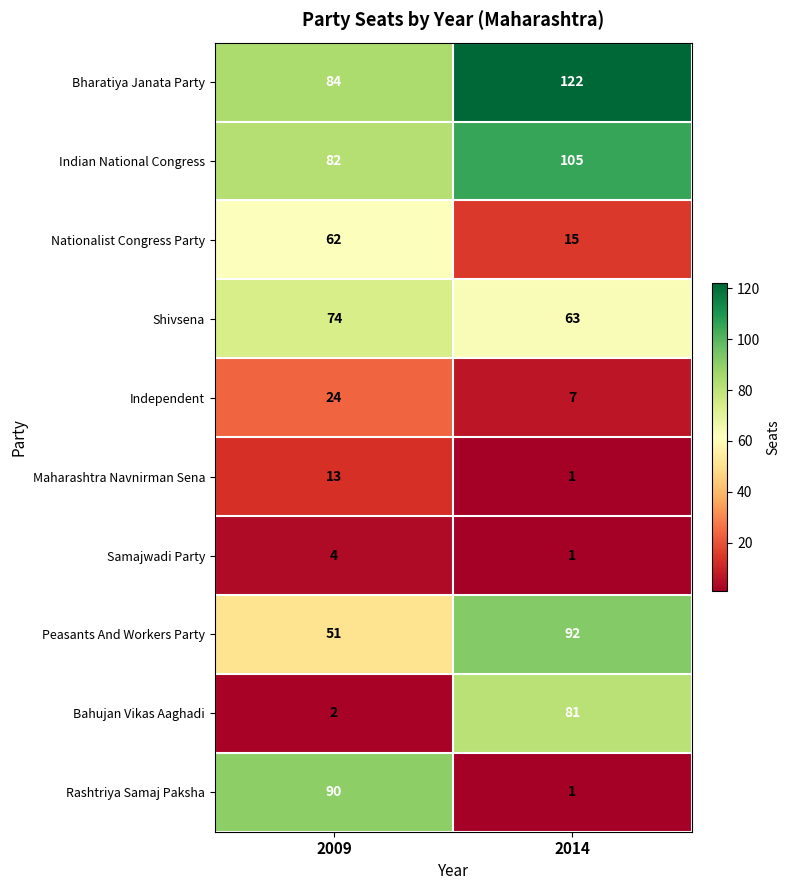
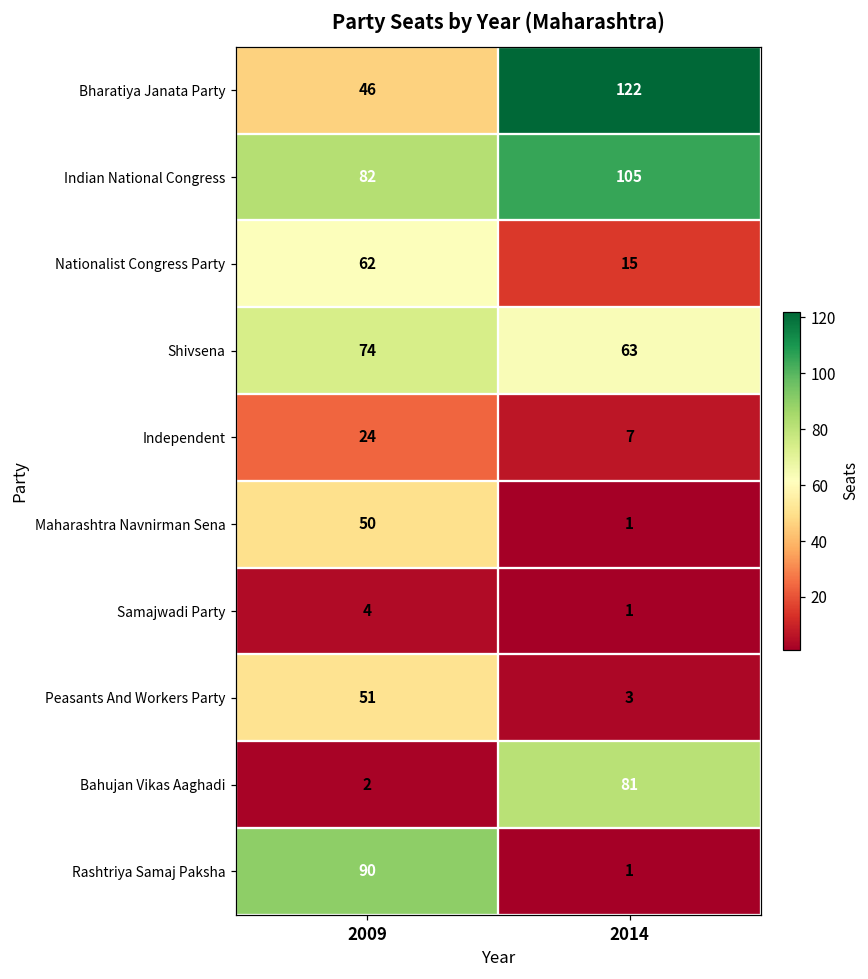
  {
    "Bharatiya Janata Party": {
-     "2009": 84,
+     "2009": 46,
      "2014": 122
    },
    "Indian National Congress": {
      "2009": 82,
      "2014": 105
    },
    "Nationalist Congress Party": {
      "2009": 62,
      "2014": 15
    },
    "Shivsena": {
      "2009": 74,
      "2014": 63
    },
    "Independent": {
      "2009": 24,
      "2014": 7
    },
    "Maharashtra Navnirman Sena": {
-     "2009": 13,
+     "2009": 50,
      "2014": 1
    },
    "Samajwadi Party": {
      "2009": 4,
      "2014": 1
    },
    "Peasants And Workers Party": {
      "2009": 51,
-     "2014": 92
+     "2014": 3
    },
    "Bahujan Vikas Aaghadi": {
      "2009": 2,
      "2014": 81
    },
    "Rashtriya Samaj Paksha": {
      "2009": 90,
      "2014": 1
    }
  }
